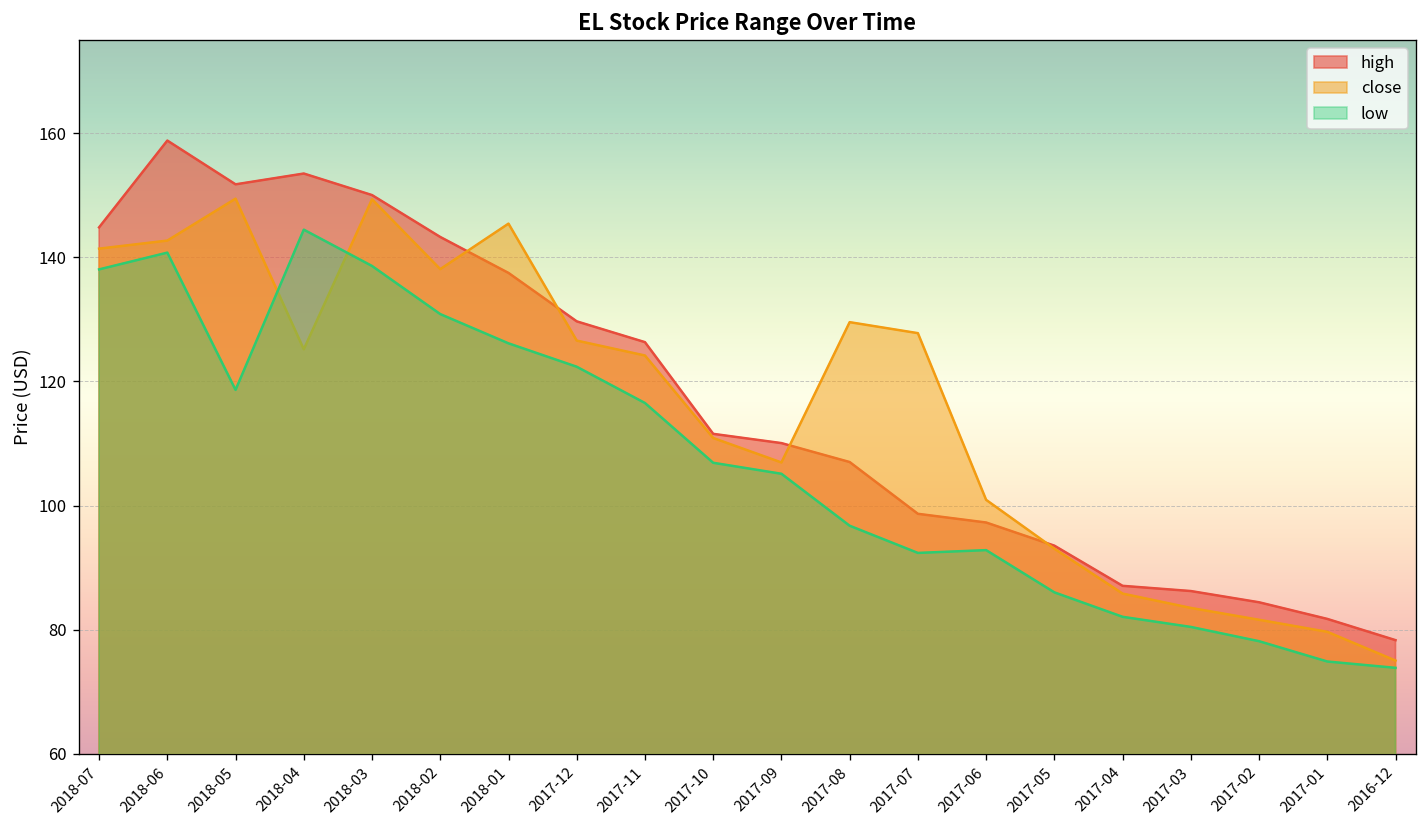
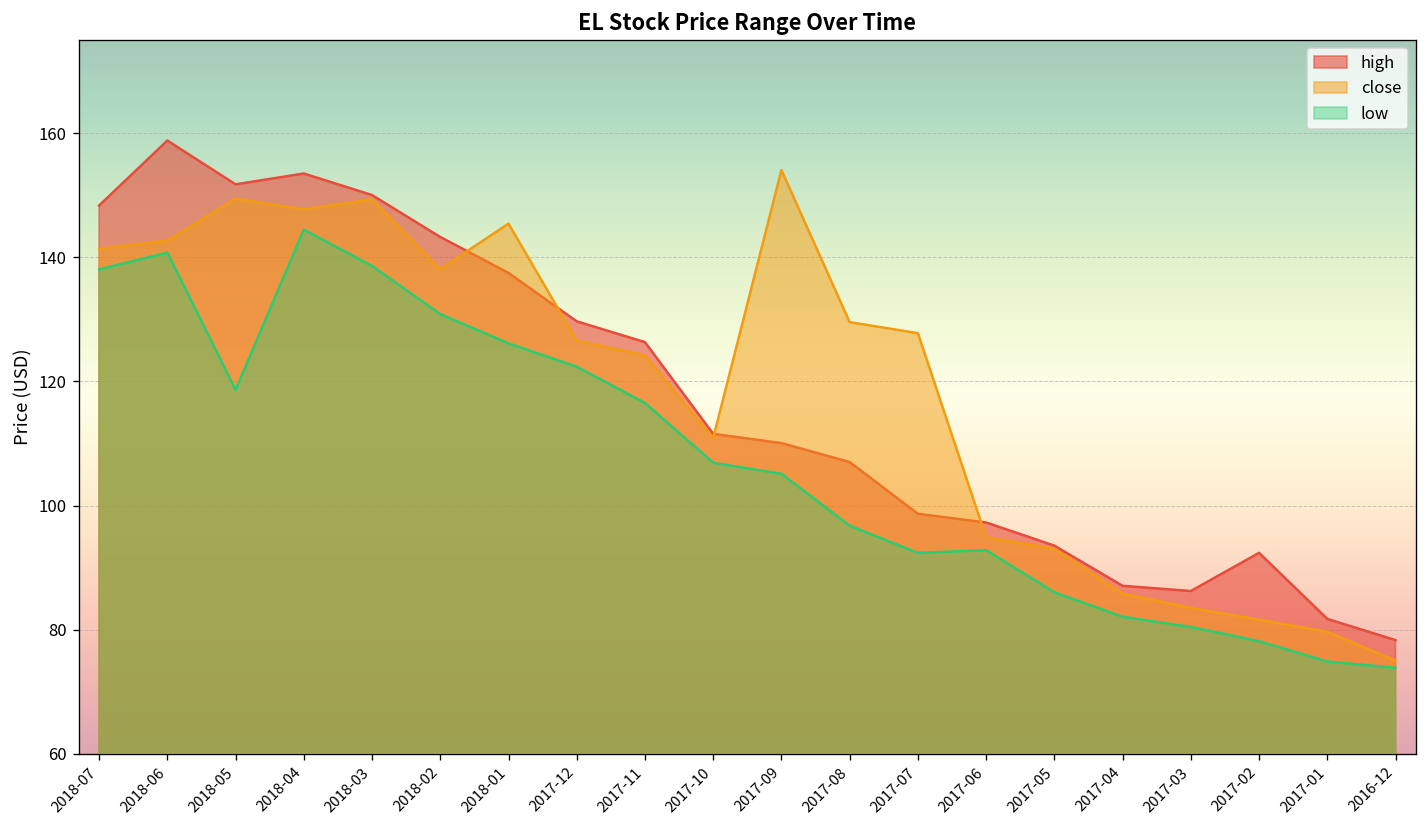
  {
    "high": {
-     "2018-07": 145,
+     "2018-07": 148,
      "2018-06": 159,
      "2018-05": 152,
      "2018-04": 153,
      "2018-03": 150,
      "2018-02": 143,
      "2018-01": 137,
      "2017-12": 130,
      "2017-11": 126,
      "2017-10": 112,
      "2017-09": 110,
      "2017-08": 107,
      "2017-07": 99,
      "2017-06": 97,
      "2017-05": 94,
      "2017-04": 87,
      "2017-03": 86,
-     "2017-02": 84,
+     "2017-02": 92,
      "2017-01": 82,
      "2016-12": 78
    },
    "close": {
      "2018-07": 141,
      "2018-06": 143,
      "2018-05": 149,
-     "2018-04": 125,
+     "2018-04": 148,
      "2018-03": 149,
      "2018-02": 138,
      "2018-01": 145,
      "2017-12": 127,
      "2017-11": 124,
      "2017-10": 111,
-     "2017-09": 107,
+     "2017-09": 154,
      "2017-08": 130,
      "2017-07": 128,
-     "2017-06": 101,
+     "2017-06": 95,
      "2017-05": 93,
      "2017-04": 86,
      "2017-03": 84,
      "2017-02": 82,
      "2017-01": 80,
      "2016-12": 75
    },
    "low": {
      "2018-07": 138,
      "2018-06": 141,
      "2018-05": 119,
      "2018-04": 144,
      "2018-03": 139,
      "2018-02": 131,
      "2018-01": 126,
      "2017-12": 122,
      "2017-11": 117,
      "2017-10": 107,
      "2017-09": 105,
      "2017-08": 97,
      "2017-07": 92,
      "2017-06": 93,
      "2017-05": 86,
      "2017-04": 82,
      "2017-03": 80,
      "2017-02": 78,
      "2017-01": 75,
      "2016-12": 74
    }
  }
